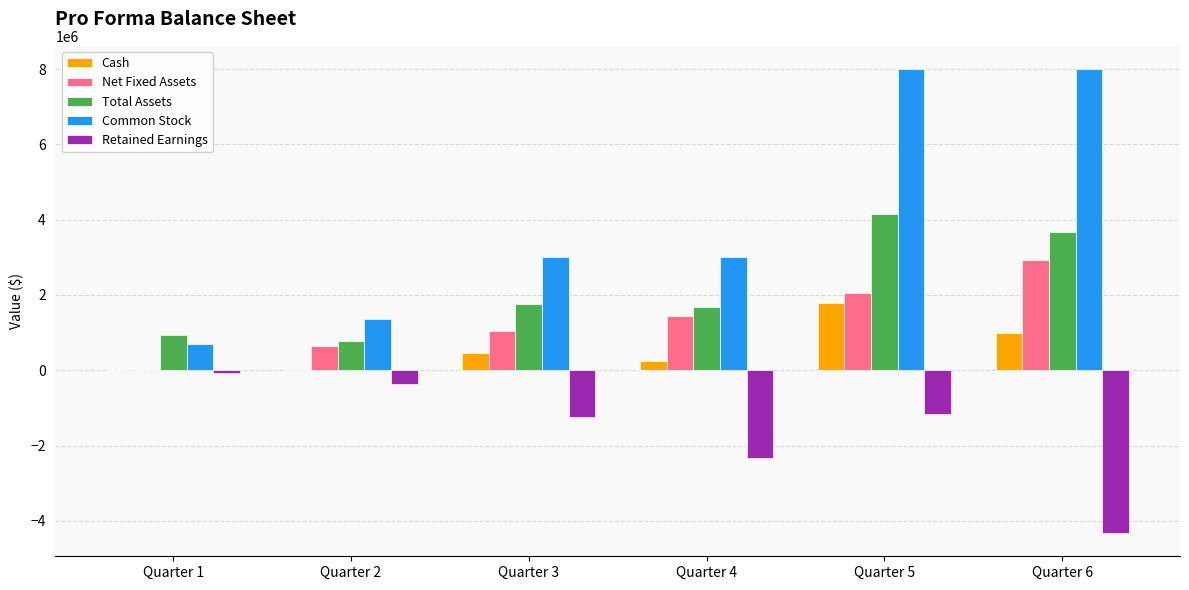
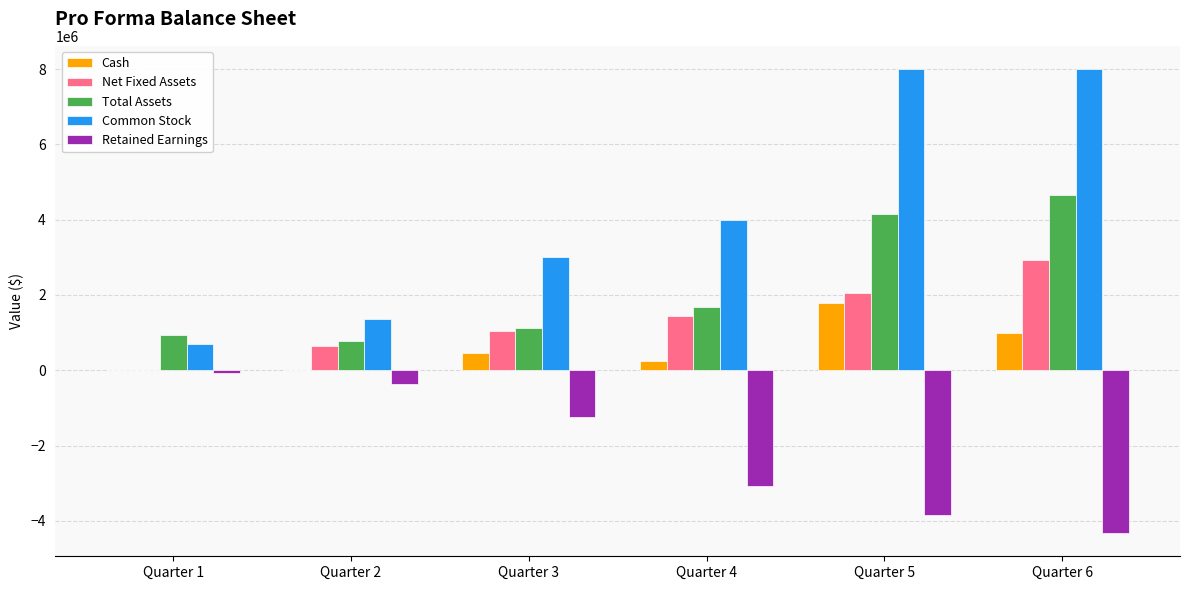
  {
    "Cash": {
      "Quarter 3": 500000,
      "Quarter 4": 200000,
      "Quarter 5": 1800000,
      "Quarter 6": 1000000
    },
    "Net Fixed Assets": {
      "Quarter 1": 0,
      "Quarter 2": 600000,
      "Quarter 3": 1100000,
      "Quarter 4": 1400000,
      "Quarter 5": 2100000,
      "Quarter 6": 2900000
    },
    "Total Assets": {
      "Quarter 1": 900000,
      "Quarter 2": 800000,
-     "Quarter 3": 1800000,
+     "Quarter 3": 1100000,
      "Quarter 4": 1700000,
      "Quarter 5": 4100000,
-     "Quarter 6": 3700000
+     "Quarter 6": 4600000
    },
    "Common Stock": {
      "Quarter 1": 700000,
      "Quarter 2": 1400000,
      "Quarter 3": 3000000,
-     "Quarter 4": 3000000,
+     "Quarter 4": 4000000,
      "Quarter 5": 8000000,
      "Quarter 6": 8000000
    },
    "Retained Earnings": {
      "Quarter 1": -100000,
      "Quarter 2": -400000,
      "Quarter 3": -1200000,
-     "Quarter 4": -2300000,
-     "Quarter 5": -1200000,
+     "Quarter 4": -3100000,
+     "Quarter 5": -3900000,
      "Quarter 6": -4300000
    }
  }
